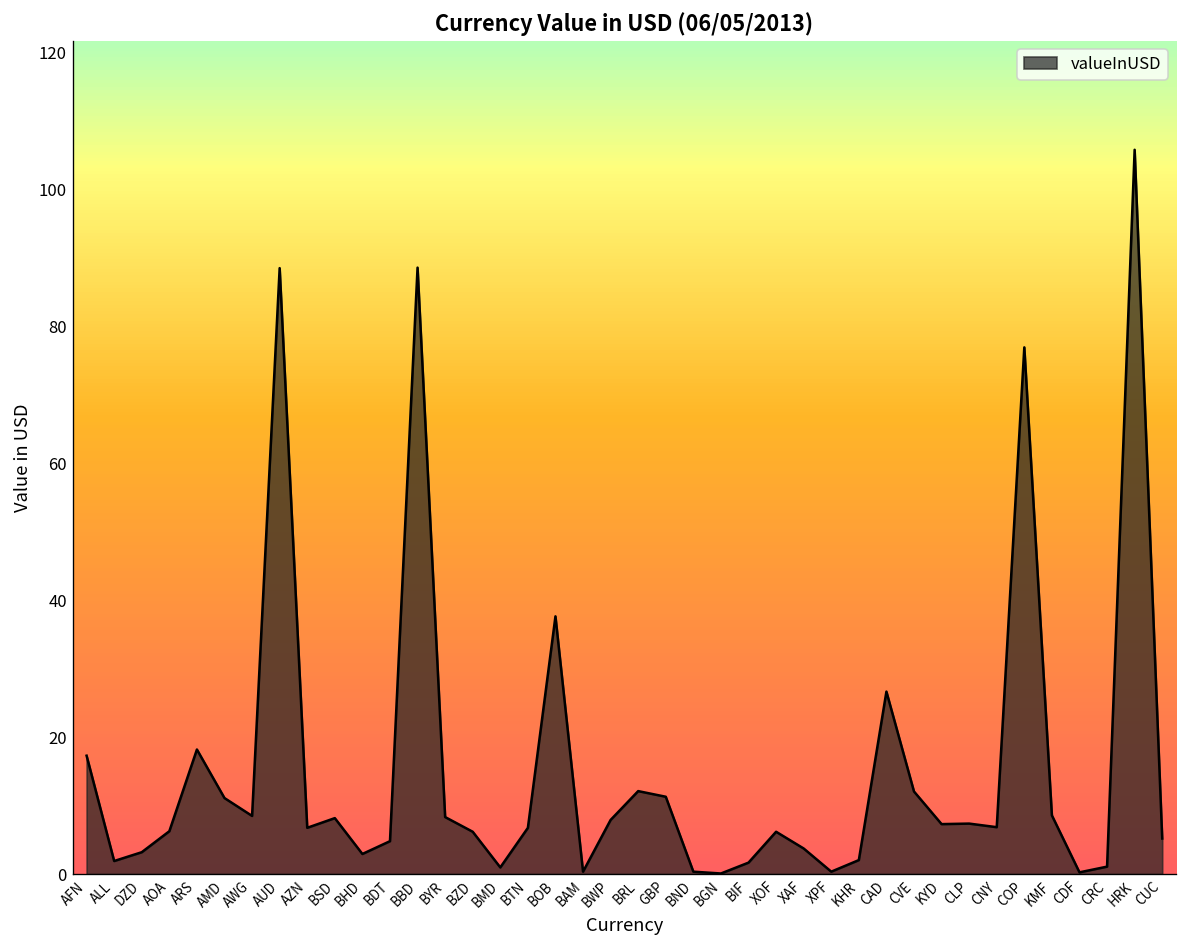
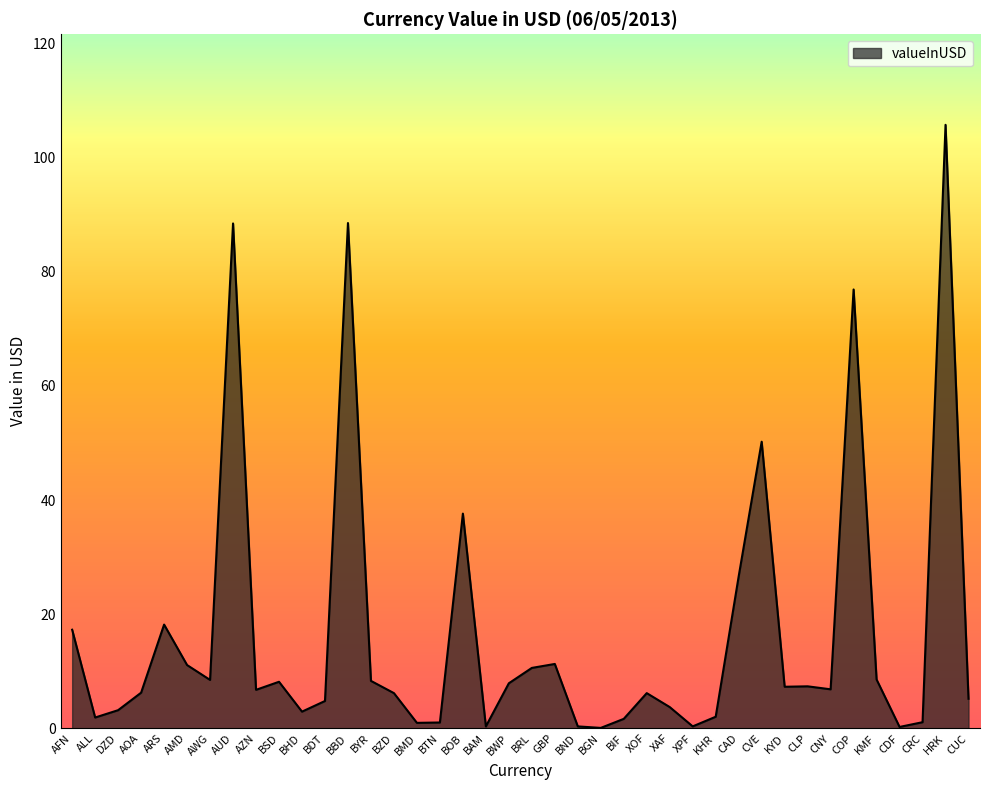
  {
    "AFN": 17,
    "ALL": 2,
    "DZD": 3,
    "AOA": 6,
    "ARS": 18,
    "AMD": 11,
    "AWG": 8,
    "AUD": 88,
    "AZN": 7,
    "BSD": 8,
    "BHD": 3,
    "BDT": 5,
    "BBD": 89,
    "BYR": 8,
    "BZD": 6,
    "BMD": 1,
-   "BTN": 7,
+   "BTN": 1,
    "BOB": 38,
    "BAM": 0,
    "BWP": 8,
-   "BRL": 12,
+   "BRL": 11,
    "GBP": 11,
    "BND": 0,
    "BGN": 0,
    "BIF": 2,
    "XOF": 6,
    "XAF": 4,
    "XPF": 0,
    "KHR": 2,
    "CAD": 27,
-   "CVE": 12,
+   "CVE": 50,
    "KYD": 7,
    "CLP": 7,
    "CNY": 7,
    "COP": 77,
    "KMF": 9,
    "CDF": 0,
    "CRC": 1,
    "HRK": 106,
    "CUC": 5
  }
